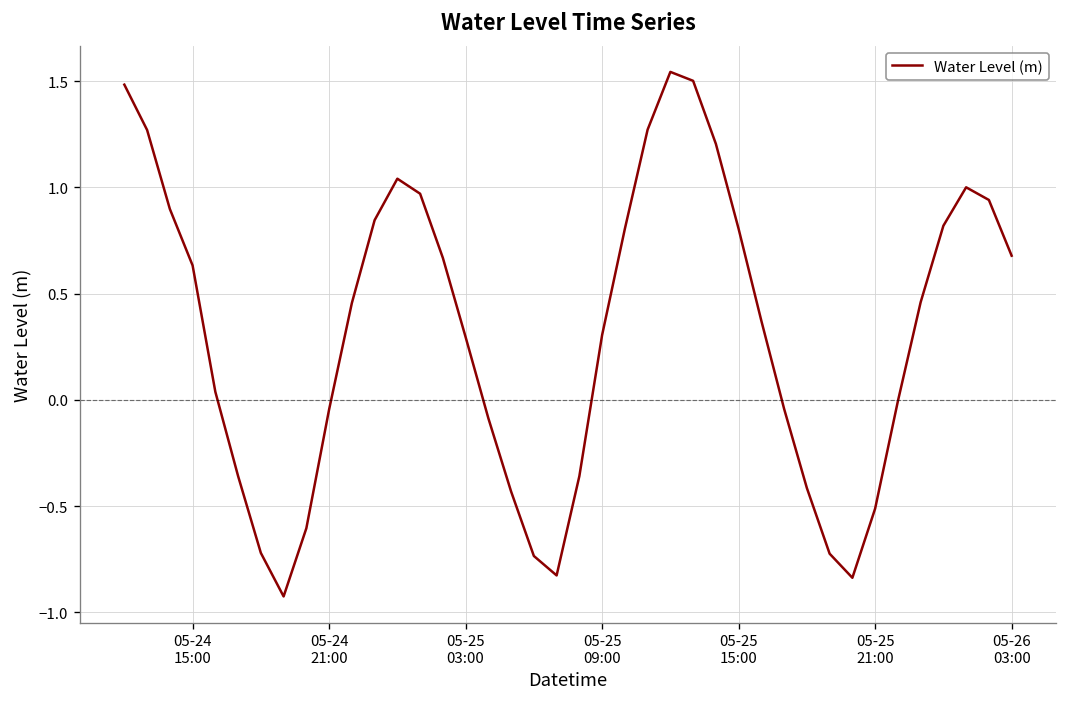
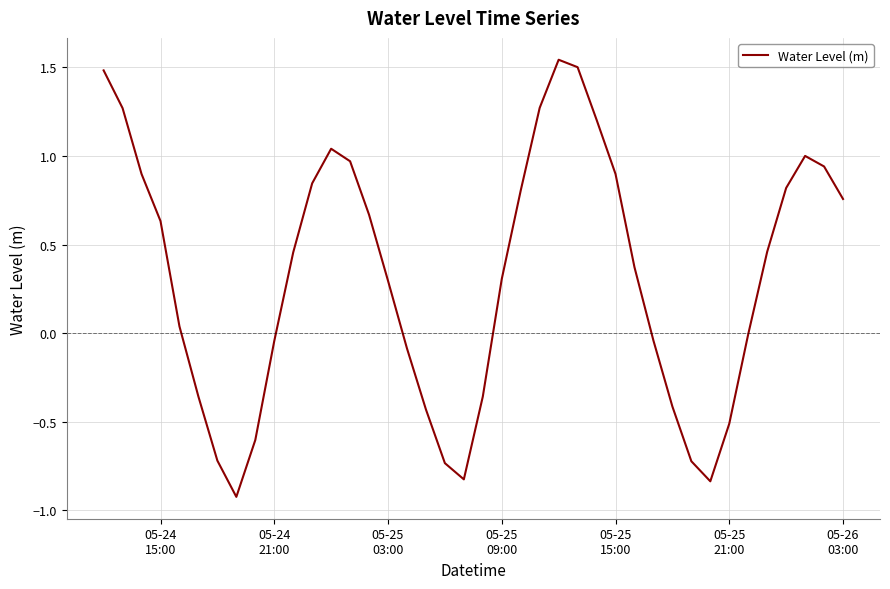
  {
    "05-24 15:00": 0.63,
    "05-24 21:00": -0.05,
    "05-25 03:00": 0.30,
    "05-25 09:00": 0.31,
-   "05-25 15:00": 0.80,
+   "05-25 15:00": 0.90,
    "05-25 21:00": -0.51,
-   "05-26 03:00": 0.68
+   "05-26 03:00": 0.76
  }
